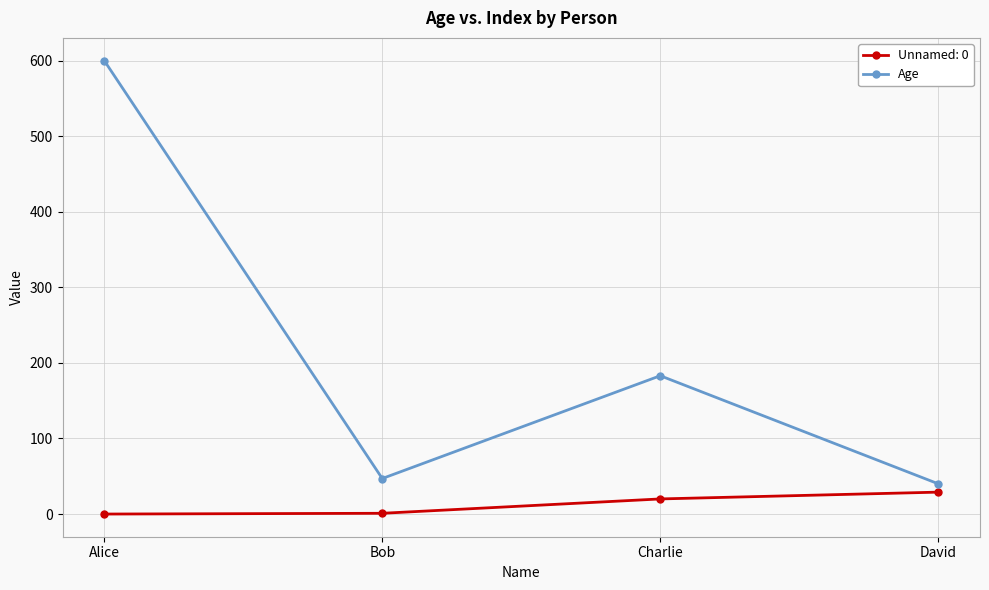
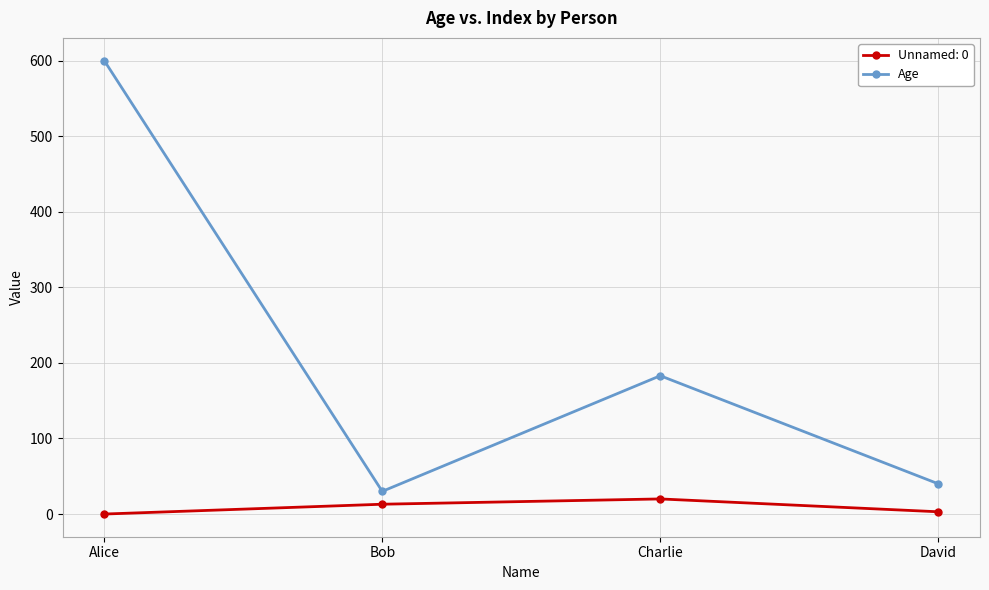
  {
    "Unnamed: 0": {
      "Alice": 0,
-     "Bob": 0,
+     "Bob": 10,
      "Charlie": 20,
-     "David": 30
+     "David": 0
    },
    "Age": {
      "Alice": 600,
-     "Bob": 50,
+     "Bob": 30,
      "Charlie": 180,
      "David": 40
    }
  }
